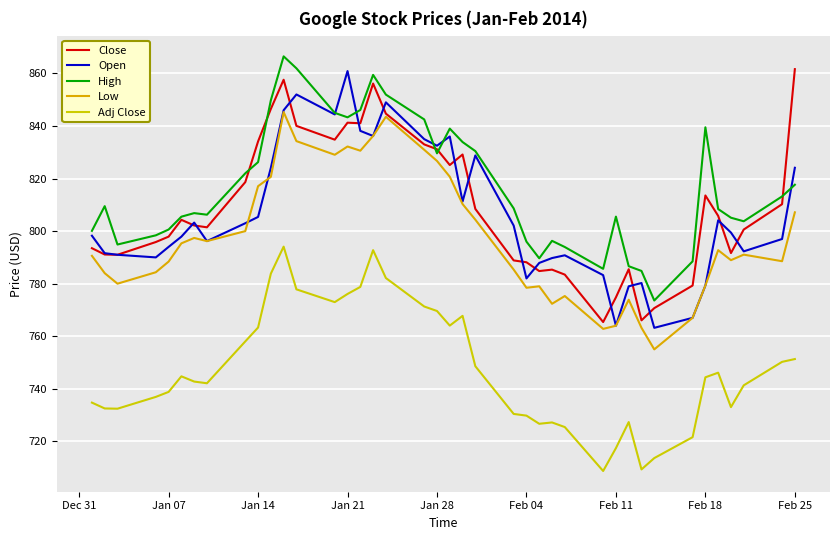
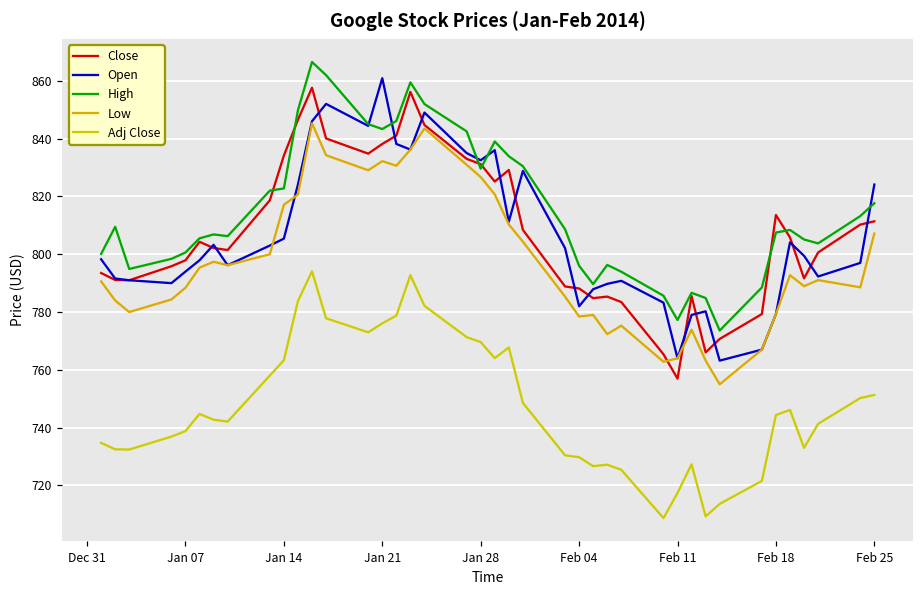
  {
    "Close": {
      "Jan 07": 798,
      "Jan 14": 834,
-     "Jan 21": 841,
+     "Jan 21": 838,
      "Jan 28": 831,
      "Feb 04": 788,
-     "Feb 11": 775,
+     "Feb 11": 757,
      "Feb 18": 814,
-     "Feb 25": 862
+     "Feb 25": 811
    },
    "Open": {
      "Jan 07": 794,
      "Jan 14": 805,
      "Jan 21": 861,
      "Jan 28": 833,
      "Feb 04": 782,
      "Feb 25": 824
    },
    "High": {
      "Jan 07": 801,
-     "Jan 14": 826,
+     "Jan 14": 823,
      "Jan 21": 843,
      "Jan 28": 830,
      "Feb 04": 796,
-     "Feb 11": 806,
-     "Feb 18": 840,
+     "Feb 11": 777,
+     "Feb 18": 808,
      "Feb 25": 818
    }
  }
